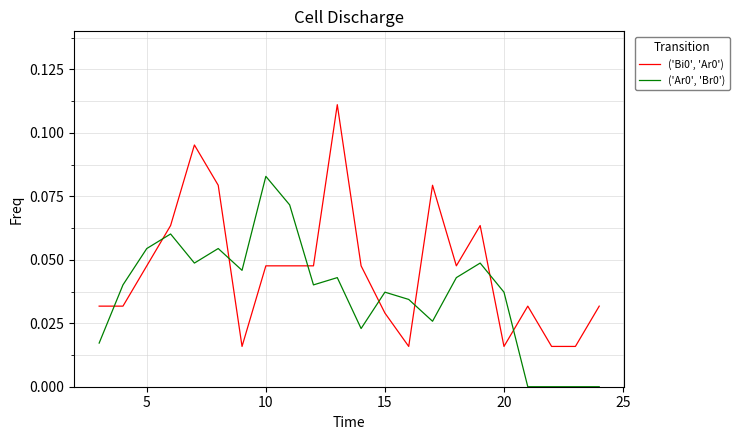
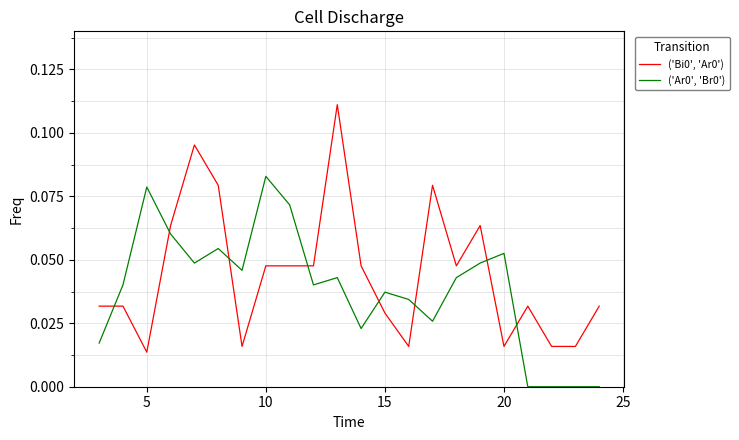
  {
    "('Bi0', 'Ar0')": {
-     "5": 0.048,
+     "5": 0.014,
      "10": 0.048,
      "15": 0.029,
      "20": 0.016
    },
    "('Ar0', 'Br0')": {
-     "5": 0.054,
+     "5": 0.079,
      "10": 0.083,
      "15": 0.037,
-     "20": 0.037
+     "20": 0.053
    }
  }
